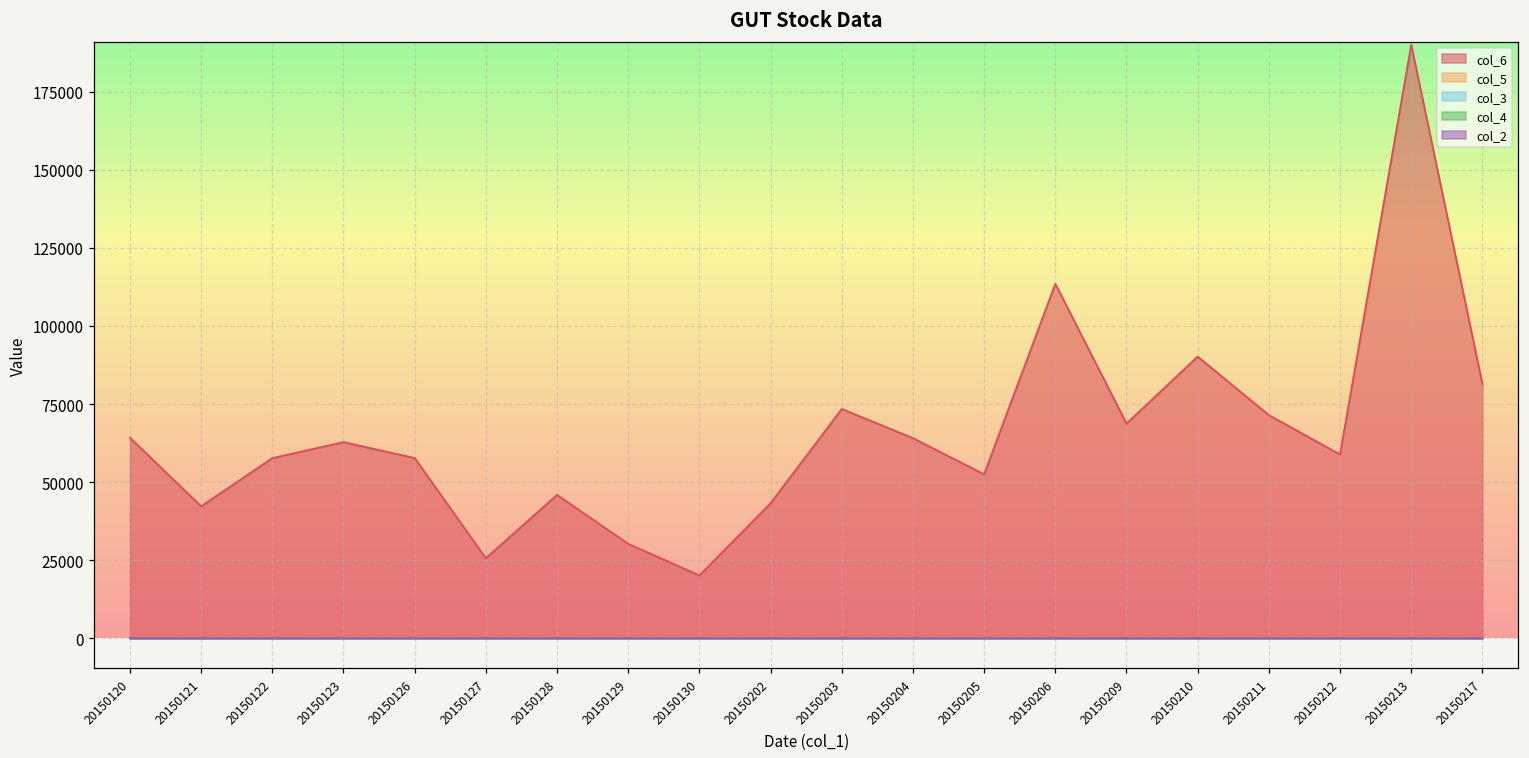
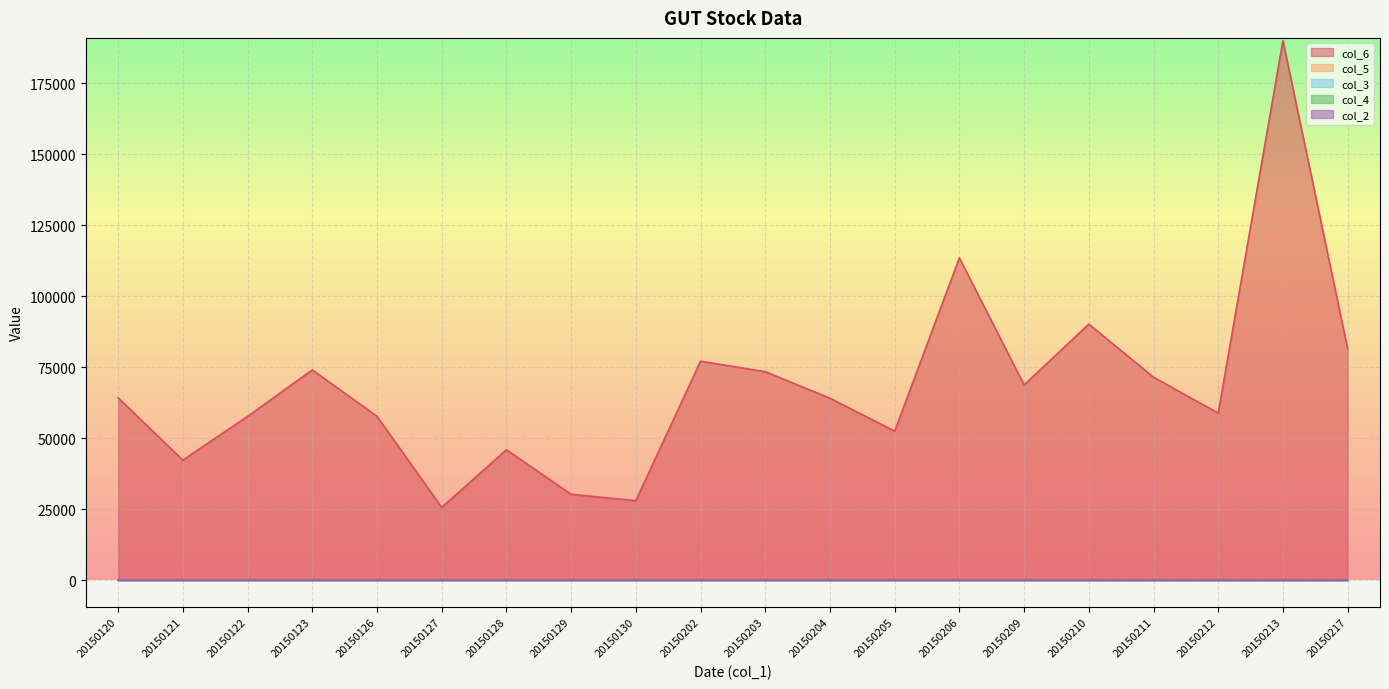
  {
    "col_6": {
      "20150120": 64000,
      "20150121": 42000,
      "20150122": 58000,
-     "20150123": 63000,
+     "20150123": 74000,
      "20150126": 58000,
      "20150127": 26000,
      "20150128": 46000,
      "20150129": 30000,
-     "20150130": 20000,
-     "20150202": 43000,
+     "20150130": 28000,
+     "20150202": 77000,
      "20150203": 73000,
      "20150204": 64000,
      "20150205": 52000,
      "20150206": 114000,
      "20150209": 69000,
      "20150210": 90000,
      "20150211": 71000,
      "20150212": 59000,
      "20150213": 190000,
      "20150217": 81000
    },
    "col_2": {
      "20150120": 0,
      "20150121": 0,
      "20150122": 0,
      "20150123": 0,
      "20150126": 0,
      "20150127": 0,
      "20150128": 0,
      "20150129": 0,
      "20150130": 0,
      "20150202": 0,
      "20150203": 0,
      "20150204": 0,
      "20150205": 0,
      "20150206": 0,
      "20150209": 0,
      "20150210": 0,
      "20150211": 0,
      "20150212": 0,
      "20150213": 0,
      "20150217": 0
    }
  }
